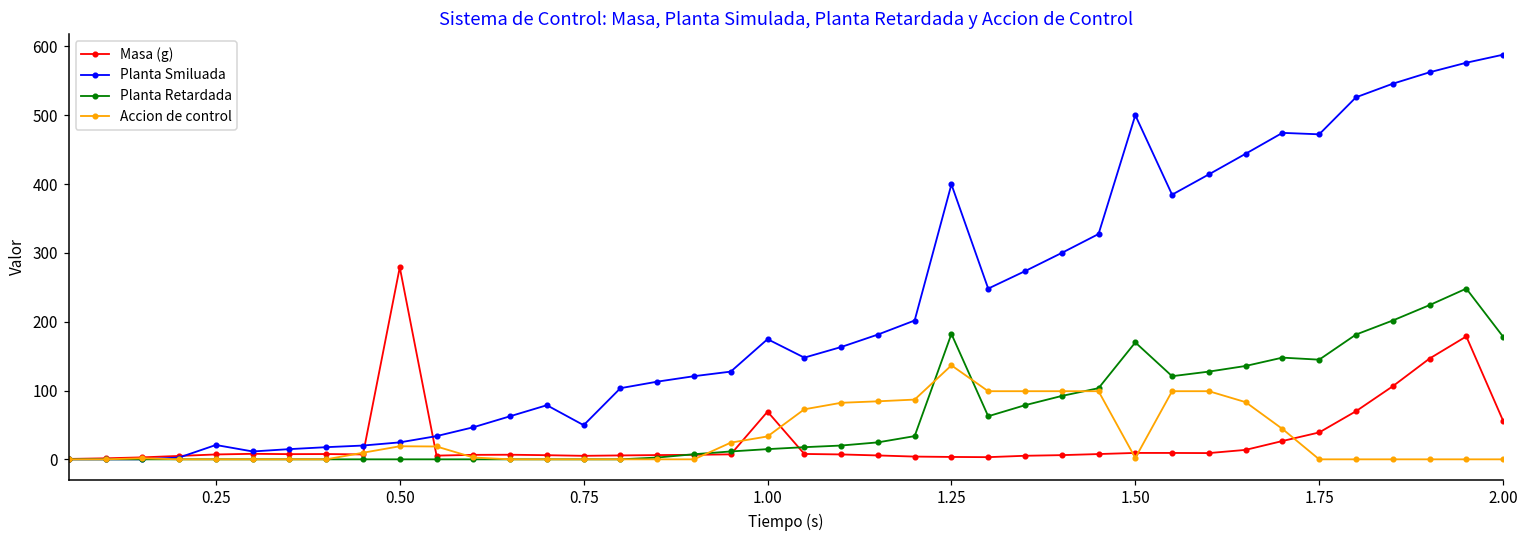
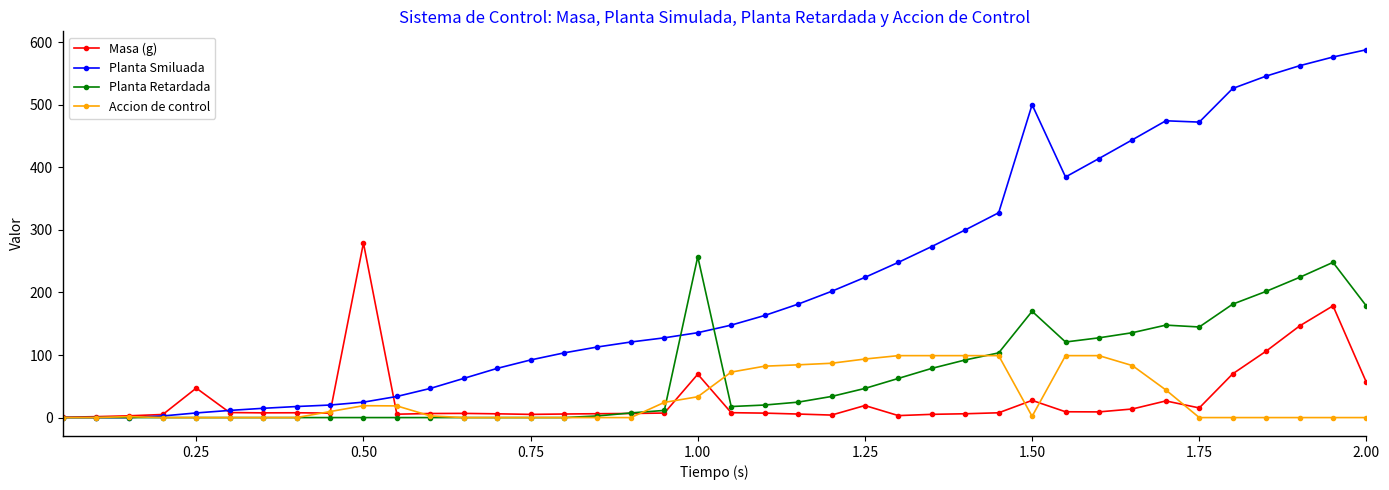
  {
    "Masa (g)": {
-     "0.25": 10,
+     "0.25": 50,
      "0.50": 280,
      "0.75": 10,
      "1.00": 70,
-     "1.25": 0,
-     "1.50": 10,
-     "1.75": 40,
+     "1.25": 20,
+     "1.50": 30,
+     "1.75": 20,
      "2.00": 60
    },
    "Planta Smiluada": {
-     "0.25": 20,
+     "0.25": 10,
      "0.50": 20,
-     "0.75": 50,
-     "1.00": 170,
-     "1.25": 400,
+     "0.75": 90,
+     "1.00": 140,
+     "1.25": 220,
      "1.50": 500,
      "1.75": 470,
      "2.00": 590
    },
    "Planta Retardada": {
      "0.50": 0,
-     "1.00": 10,
-     "1.25": 180,
+     "1.00": 260,
+     "1.25": 50,
      "1.50": 170,
      "1.75": 140,
      "2.00": 180
    },
    "Accion de control": {
      "0.50": 20,
      "1.00": 30,
-     "1.25": 140,
+     "1.25": 90,
      "1.50": 0,
      "1.75": 0,
      "2.00": 0
    }
  }
